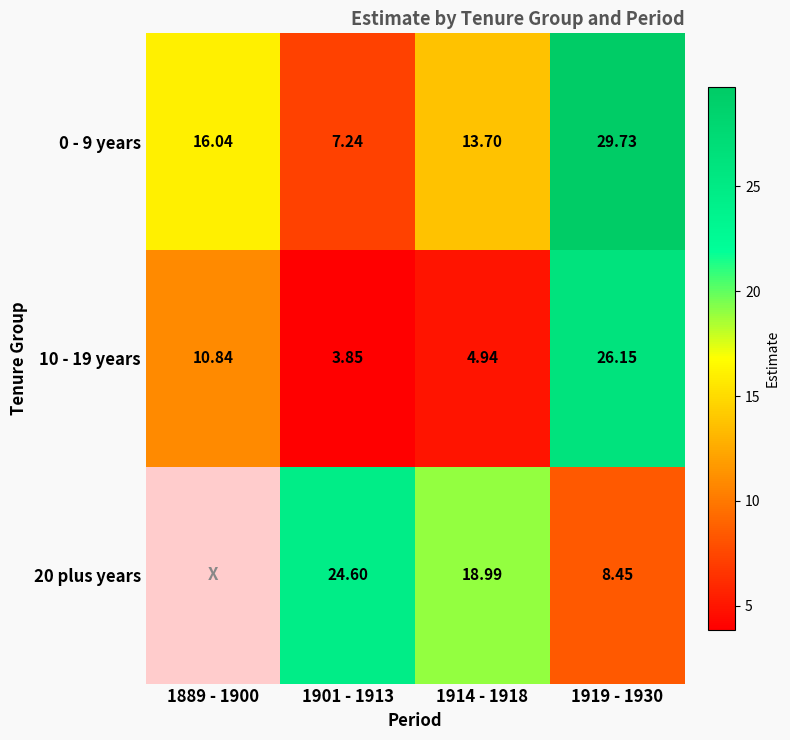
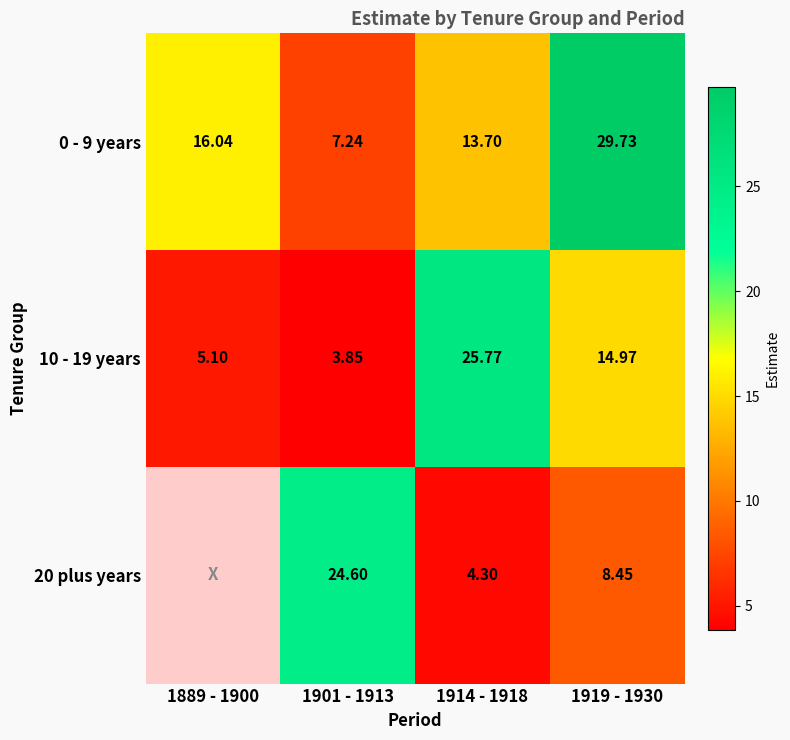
  {
    "0 - 9 years": {
      "1889 - 1900": 16.04,
      "1901 - 1913": 7.24,
      "1914 - 1918": 13.70,
      "1919 - 1930": 29.73
    },
    "10 - 19 years": {
-     "1889 - 1900": 10.84,
+     "1889 - 1900": 5.10,
      "1901 - 1913": 3.85,
-     "1914 - 1918": 4.94,
-     "1919 - 1930": 26.15
+     "1914 - 1918": 25.77,
+     "1919 - 1930": 14.97
    },
    "20 plus years": {
      "1901 - 1913": 24.60,
-     "1914 - 1918": 18.99,
+     "1914 - 1918": 4.30,
      "1919 - 1930": 8.45
    }
  }
